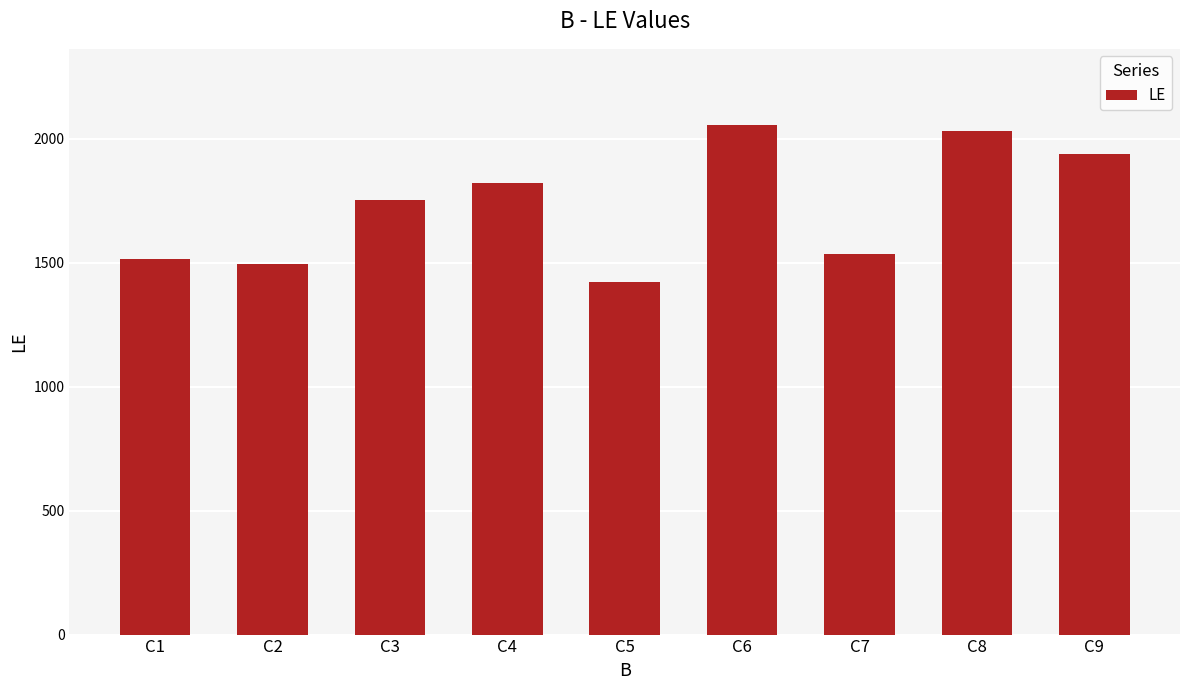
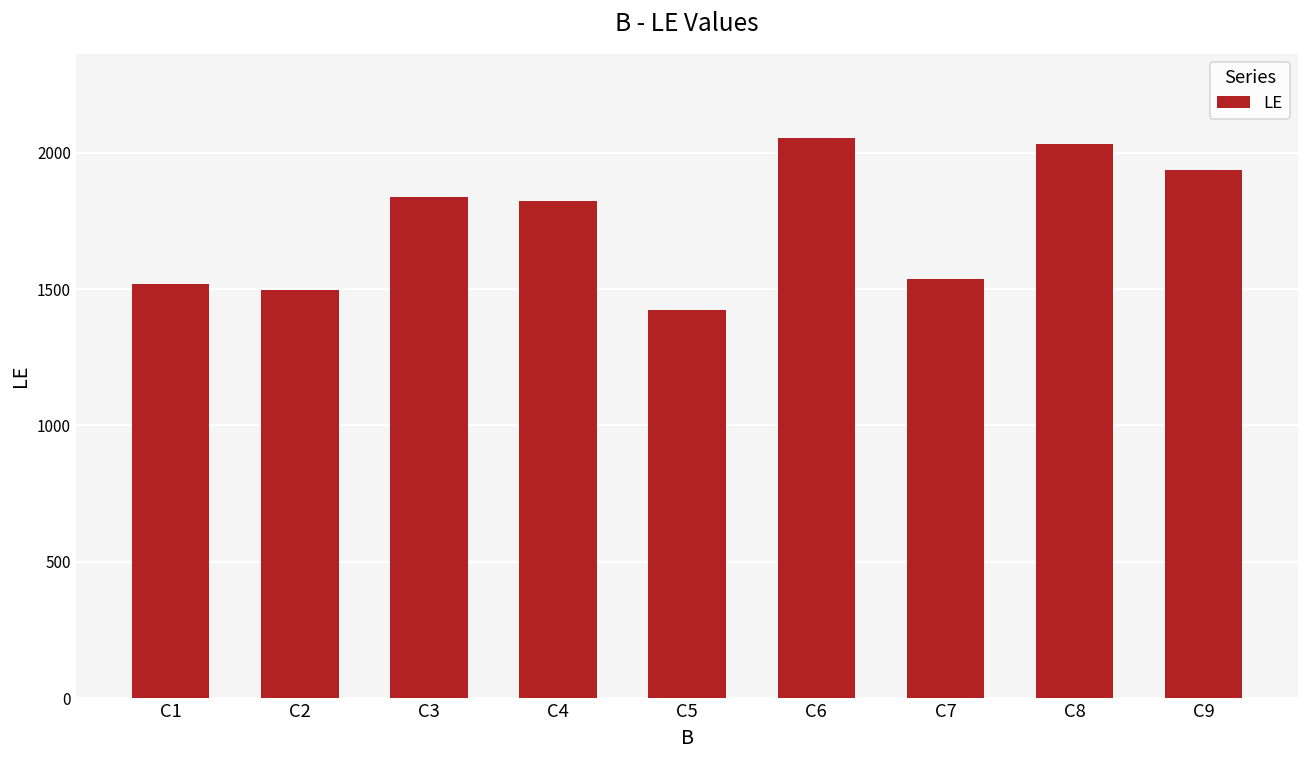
  {
    "C1": 1520,
    "C2": 1500,
-   "C3": 1750,
+   "C3": 1840,
    "C4": 1820,
    "C5": 1420,
    "C6": 2060,
    "C7": 1540,
    "C8": 2030,
    "C9": 1940
  }
